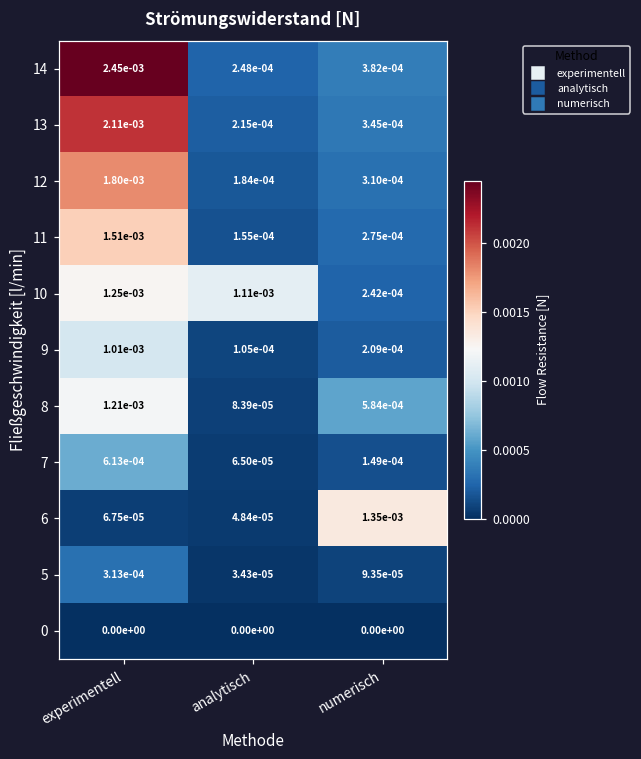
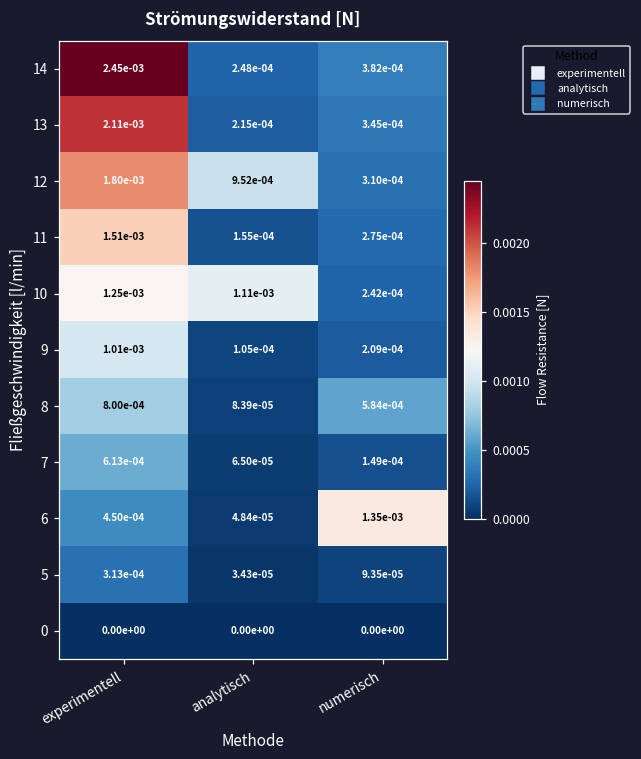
  {
    "14": {
      "experimentell": "2.45e-03",
      "analytisch": "2.48e-04",
      "numerisch": "3.82e-04"
    },
    "13": {
      "experimentell": "2.11e-03",
      "analytisch": "2.15e-04",
      "numerisch": "3.45e-04"
    },
    "12": {
      "experimentell": "1.80e-03",
-     "analytisch": "1.84e-04",
+     "analytisch": "9.52e-04",
      "numerisch": "3.10e-04"
    },
    "11": {
      "experimentell": "1.51e-03",
      "analytisch": "1.55e-04",
      "numerisch": "2.75e-04"
    },
    "10": {
      "experimentell": "1.25e-03",
      "analytisch": "1.11e-03",
      "numerisch": "2.42e-04"
    },
    "9": {
      "experimentell": "1.01e-03",
      "analytisch": "1.05e-04",
      "numerisch": "2.09e-04"
    },
    "8": {
-     "experimentell": "1.21e-03",
+     "experimentell": "8.00e-04",
      "analytisch": "8.39e-05",
      "numerisch": "5.84e-04"
    },
    "7": {
      "experimentell": "6.13e-04",
      "analytisch": "6.50e-05",
      "numerisch": "1.49e-04"
    },
    "6": {
-     "experimentell": "6.75e-05",
+     "experimentell": "4.50e-04",
      "analytisch": "4.84e-05",
      "numerisch": "1.35e-03"
    },
    "5": {
      "experimentell": "3.13e-04",
      "analytisch": "3.43e-05",
      "numerisch": "9.35e-05"
    },
    "0": {
      "experimentell": "0.00e+00",
      "analytisch": "0.00e+00",
      "numerisch": "0.00e+00"
    }
  }
